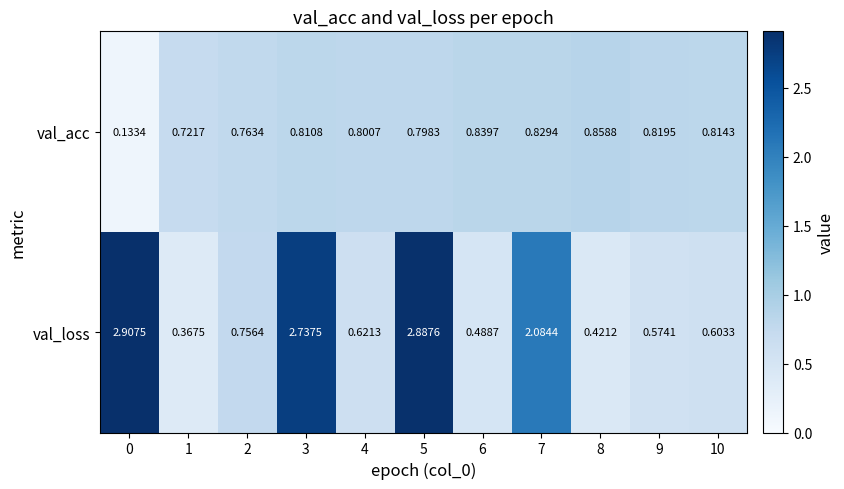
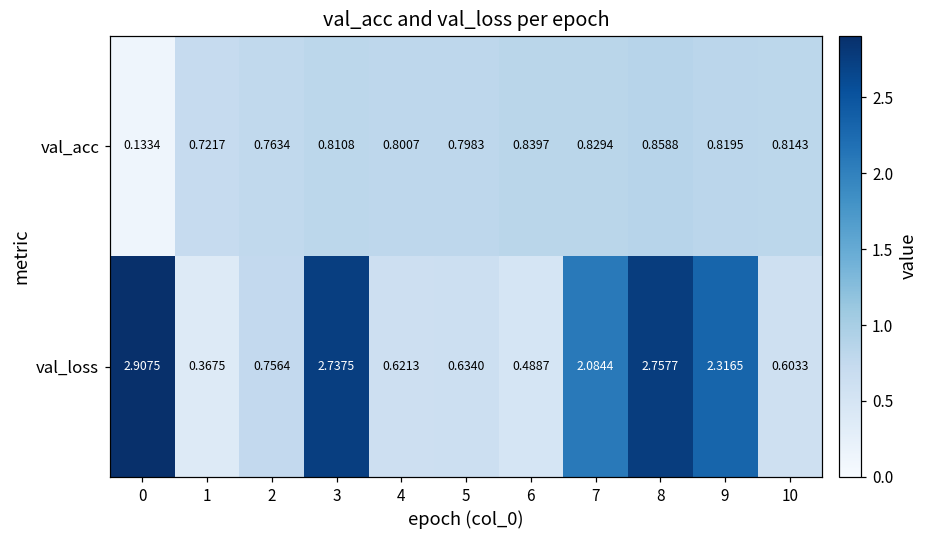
  {
    "val_acc": {
      "0": 0.1334,
      "1": 0.7217,
      "2": 0.7634,
      "3": 0.8108,
      "4": 0.8007,
      "5": 0.7983,
      "6": 0.8397,
      "7": 0.8294,
      "8": 0.8588,
      "9": 0.8195,
      "10": 0.8143
    },
    "val_loss": {
      "0": 2.9075,
      "1": 0.3675,
      "2": 0.7564,
      "3": 2.7375,
      "4": 0.6213,
-     "5": 2.8876,
+     "5": 0.6340,
      "6": 0.4887,
      "7": 2.0844,
-     "8": 0.4212,
-     "9": 0.5741,
+     "8": 2.7577,
+     "9": 2.3165,
      "10": 0.6033
    }
  }
